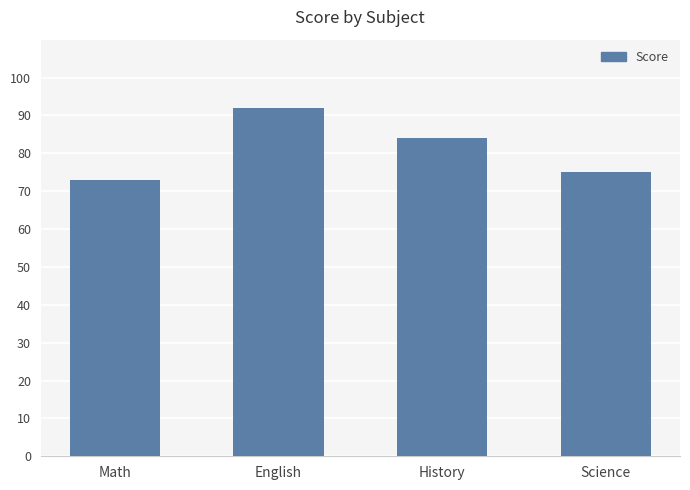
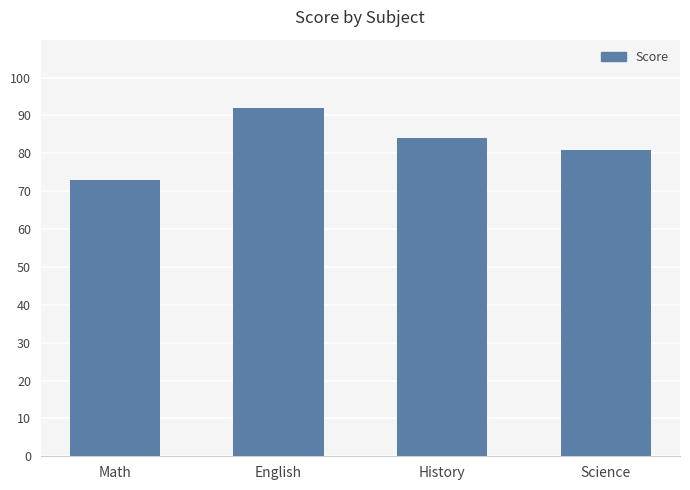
  {
    "Math": 73,
    "English": 92,
    "History": 84,
-   "Science": 75
+   "Science": 81
  }
